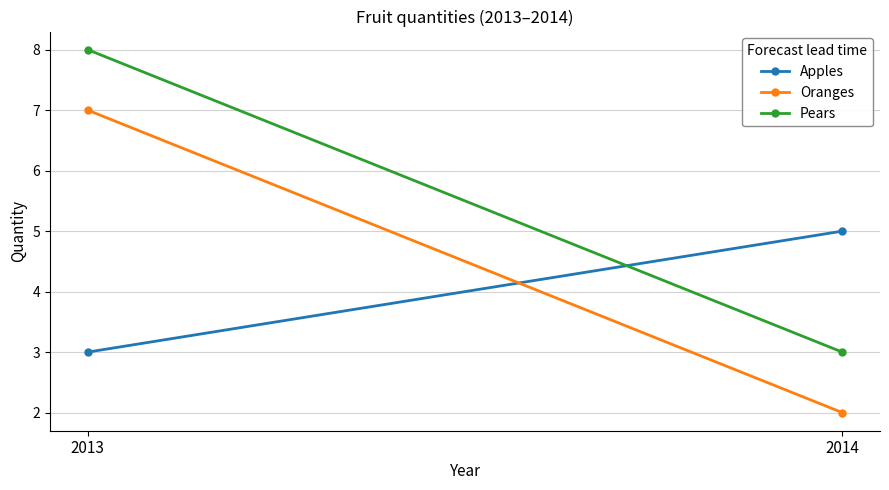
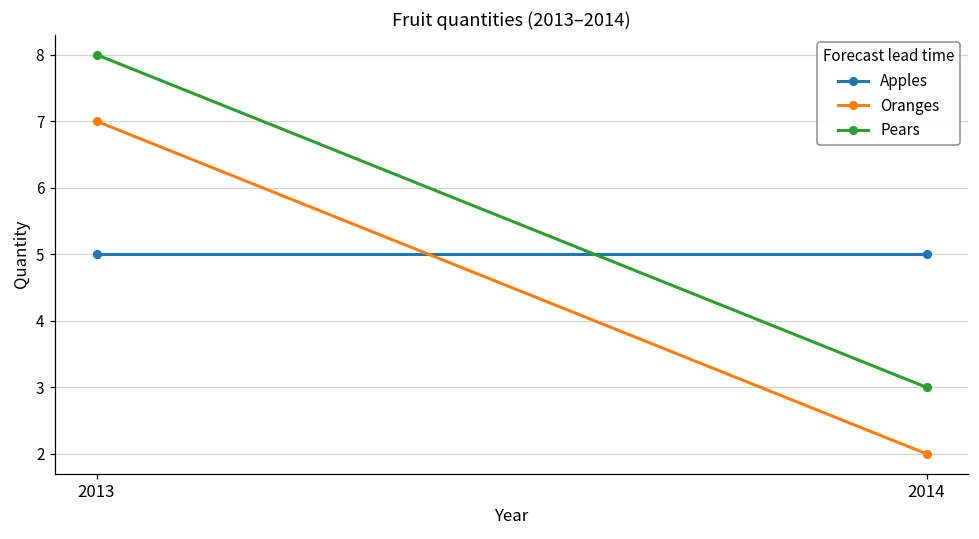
  {
    "Apples": {
-     "2013": 3,
+     "2013": 5,
      "2014": 5
    },
    "Oranges": {
      "2013": 7,
      "2014": 2
    },
    "Pears": {
      "2013": 8,
      "2014": 3
    }
  }
